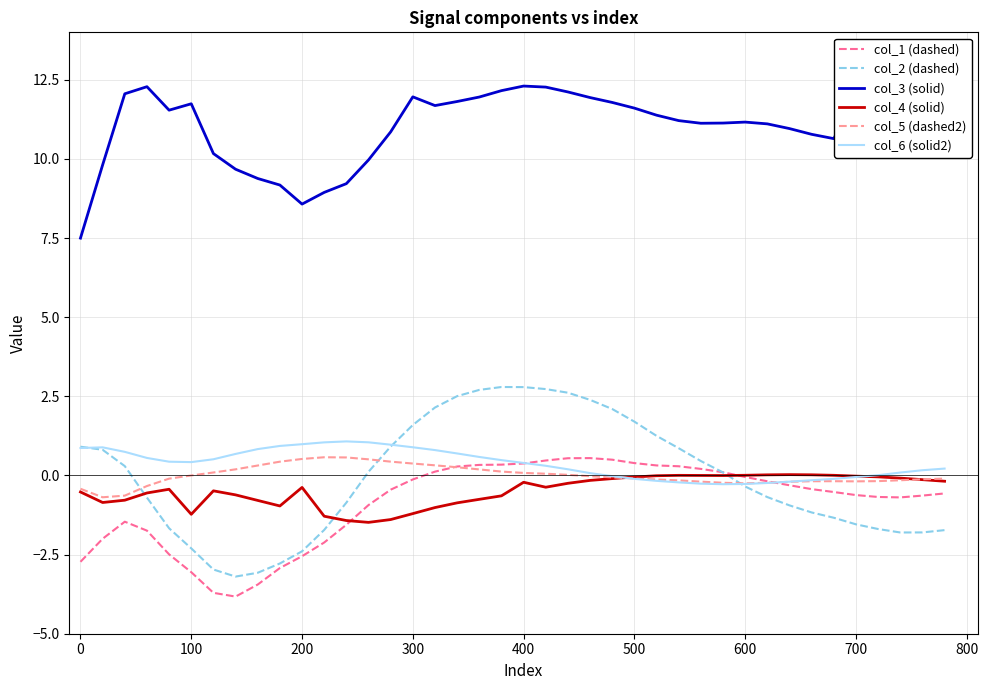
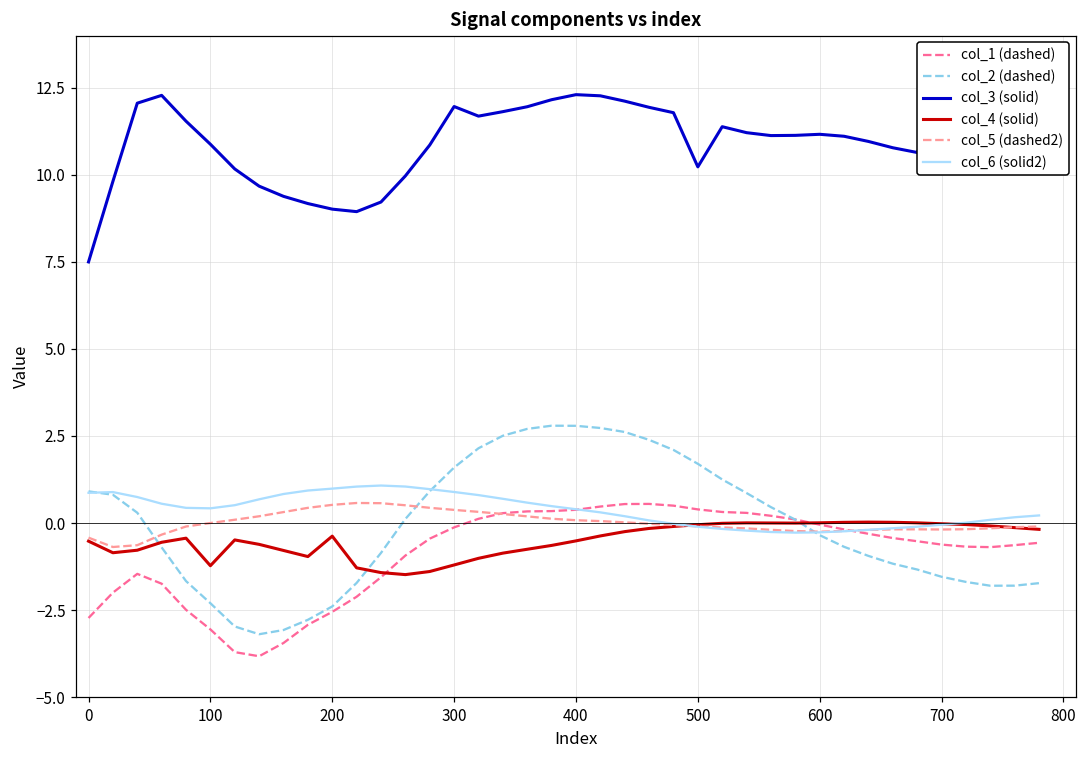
  {
    "col_3 (solid)": {
      "0": 7.5,
-     "100": 11.7,
-     "200": 8.6,
+     "100": 10.9,
+     "200": 9.0,
      "300": 12.0,
      "400": 12.3,
-     "500": 11.6,
+     "500": 10.2,
      "600": 11.2
    },
    "col_4 (solid)": {
      "0": -0.5,
      "100": -1.2,
      "200": -0.4,
      "300": -1.2,
-     "400": -0.2
+     "400": -0.5
    }
  }
